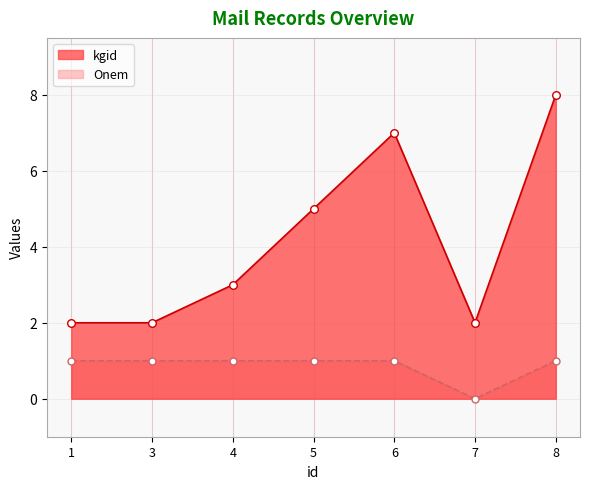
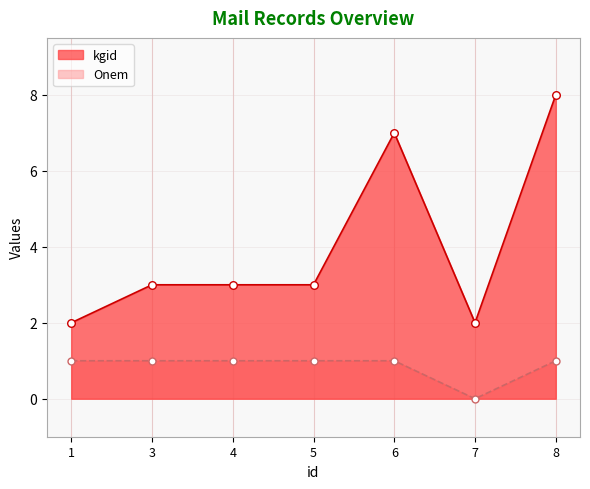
  {
    "kgid": {
      "1": 2,
-     "3": 2,
+     "3": 3,
      "4": 3,
-     "5": 5,
+     "5": 3,
      "6": 7,
      "7": 2,
      "8": 8
    },
    "Onem": {
      "1": 1,
      "3": 1,
      "4": 1,
      "5": 1,
      "6": 1,
      "7": 0,
      "8": 1
    }
  }
